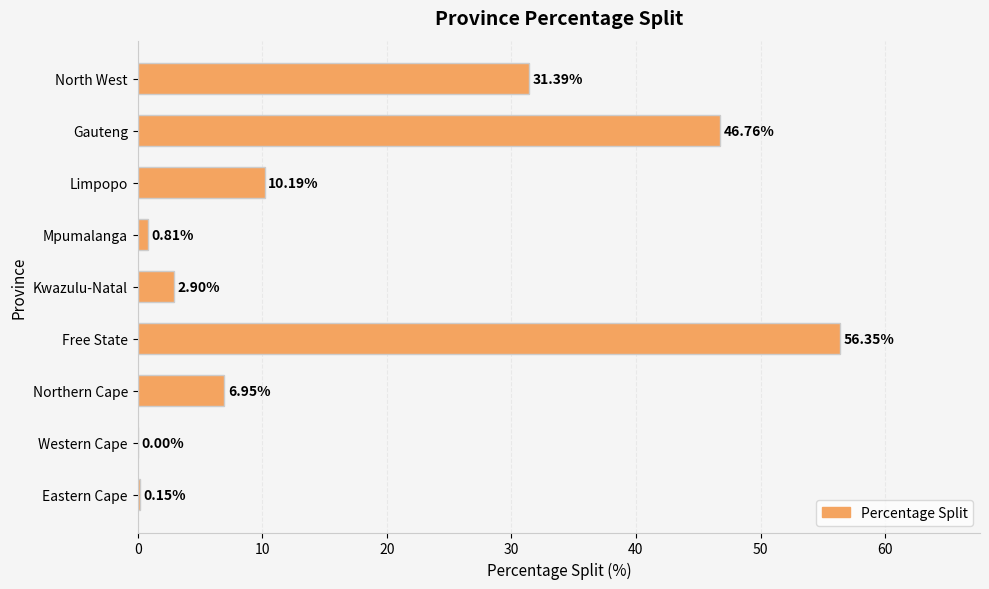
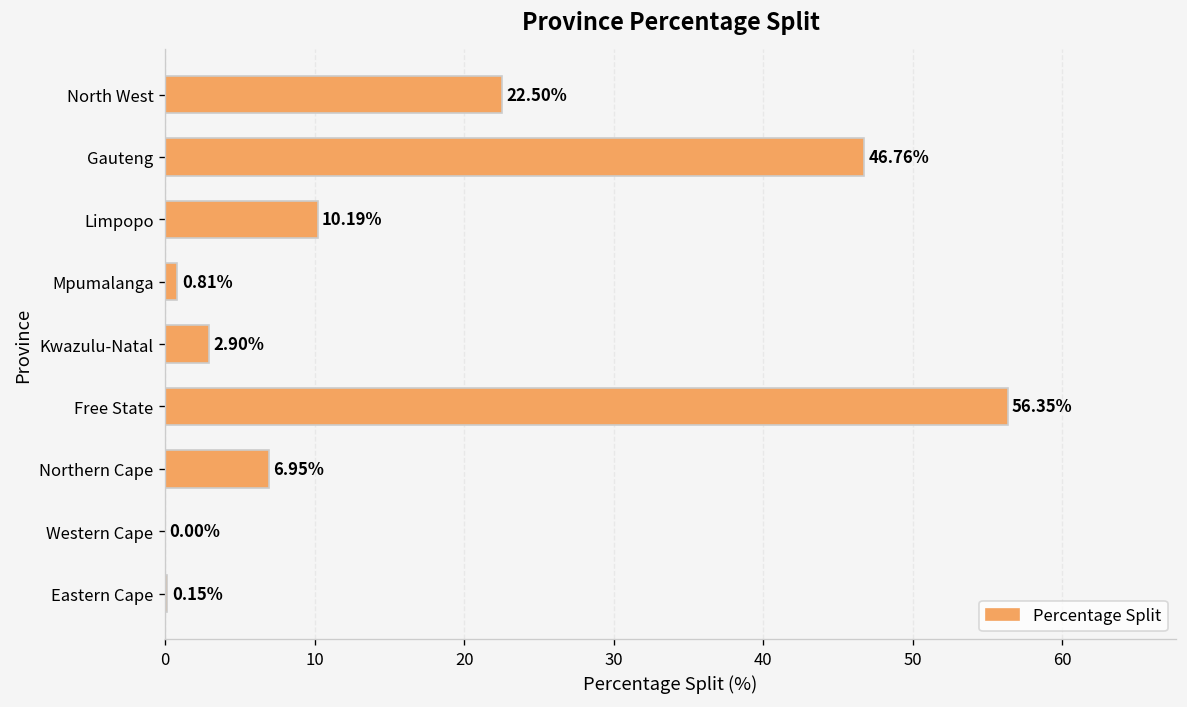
  {
-   "North West": "31.39%",
+   "North West": "22.50%",
    "Gauteng": "46.76%",
    "Limpopo": "10.19%",
    "Mpumalanga": "0.81%",
    "Kwazulu-Natal": "2.90%",
    "Free State": "56.35%",
    "Northern Cape": "6.95%",
    "Western Cape": "0.00%",
    "Eastern Cape": "0.15%"
  }
